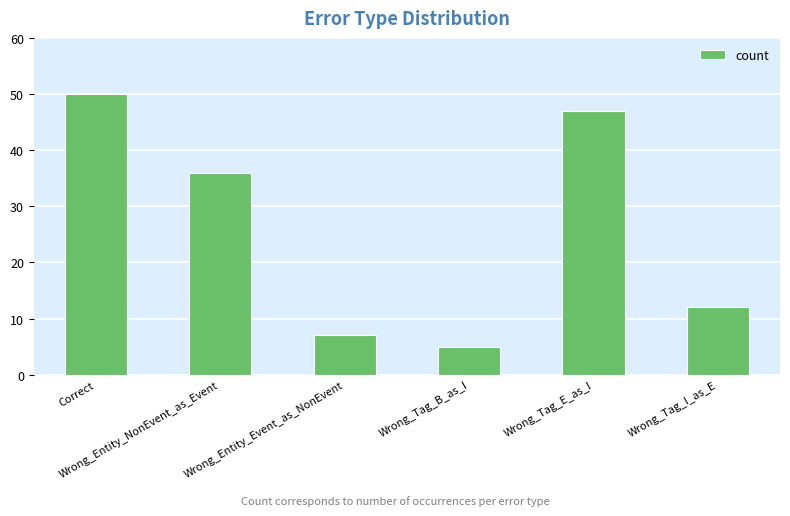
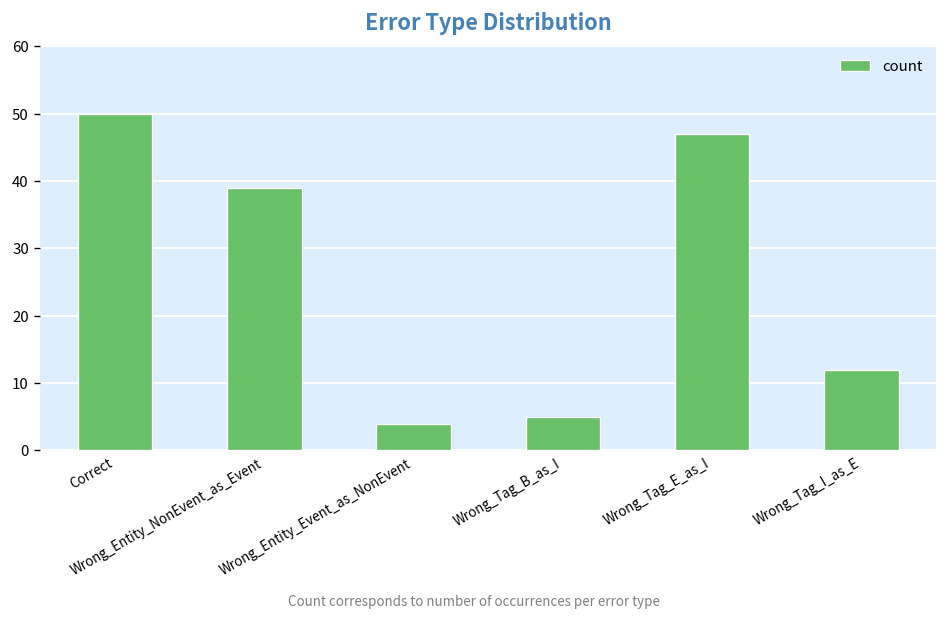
  {
    "Correct": 50,
-   "Wrong_Entity_NonEvent_as_Event": 36,
-   "Wrong_Entity_Event_as_NonEvent": 7,
+   "Wrong_Entity_NonEvent_as_Event": 39,
+   "Wrong_Entity_Event_as_NonEvent": 4,
    "Wrong_Tag_B_as_I": 5,
    "Wrong_Tag_E_as_I": 47,
    "Wrong_Tag_I_as_E": 12
  }
